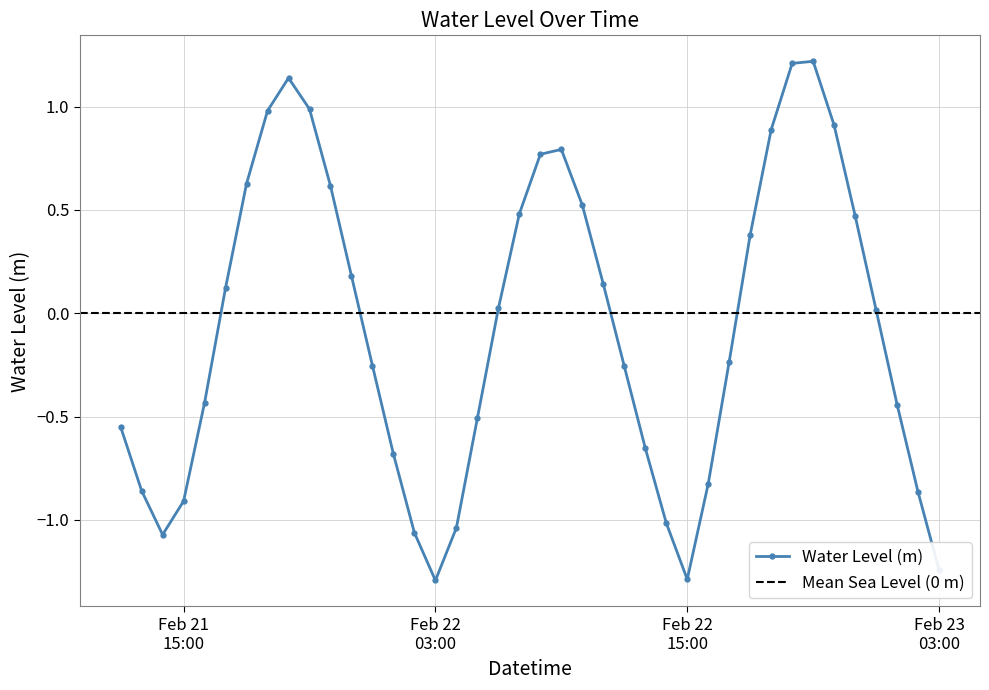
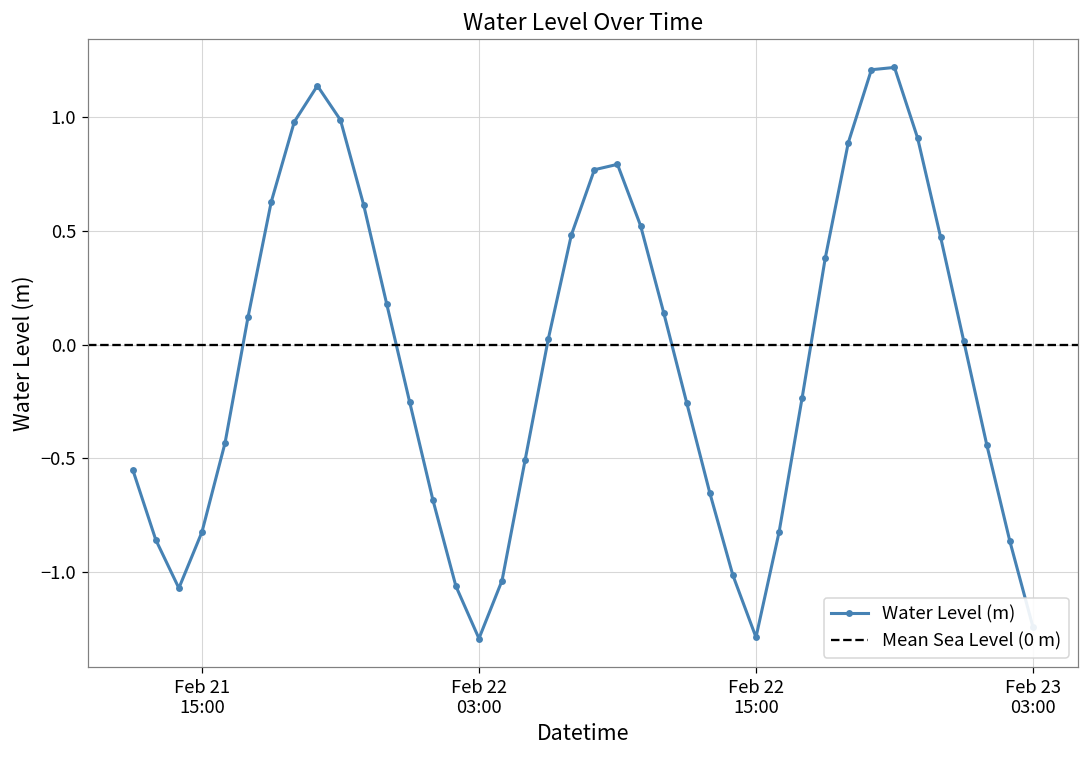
  {
-   "Feb 21 15:00": -0.91,
+   "Feb 21 15:00": -0.82,
    "Feb 22 03:00": -1.29,
    "Feb 22 15:00": -1.29
  }
